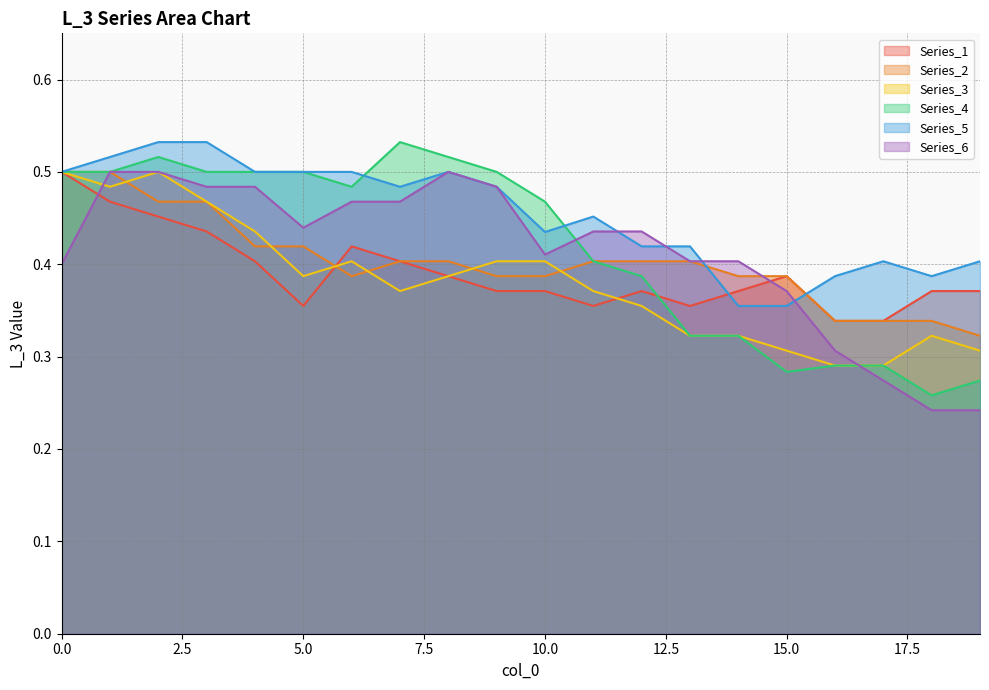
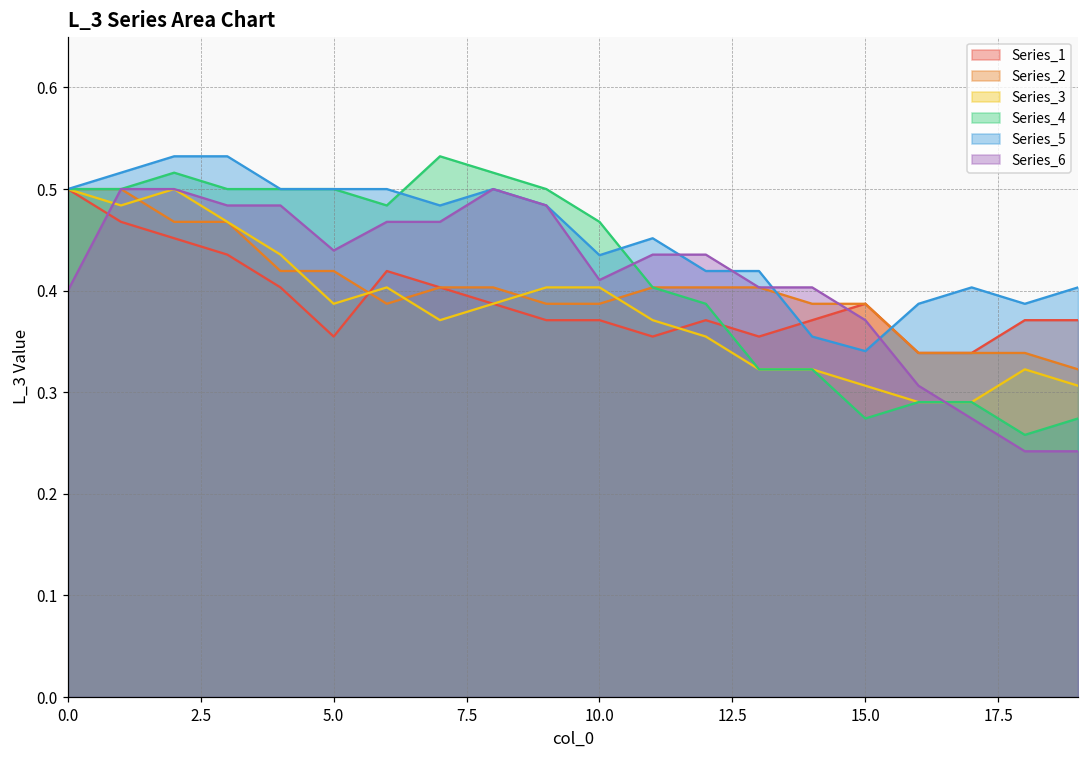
  {
    "Series_4": {
      "10.0": 0.47,
-     "15.0": 0.28
+     "15.0": 0.27
    },
    "Series_5": {
      "10.0": 0.43,
-     "15.0": 0.35
+     "15.0": 0.34
    },
    "Series_6": {
      "0.0": 0.40,
      "5.0": 0.44,
      "10.0": 0.41,
      "15.0": 0.37
    }
  }
